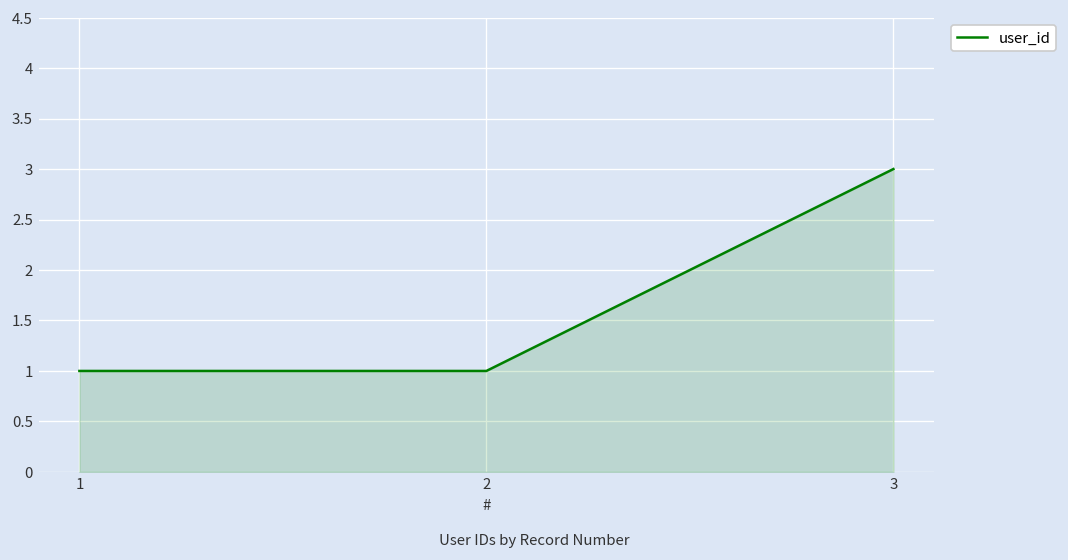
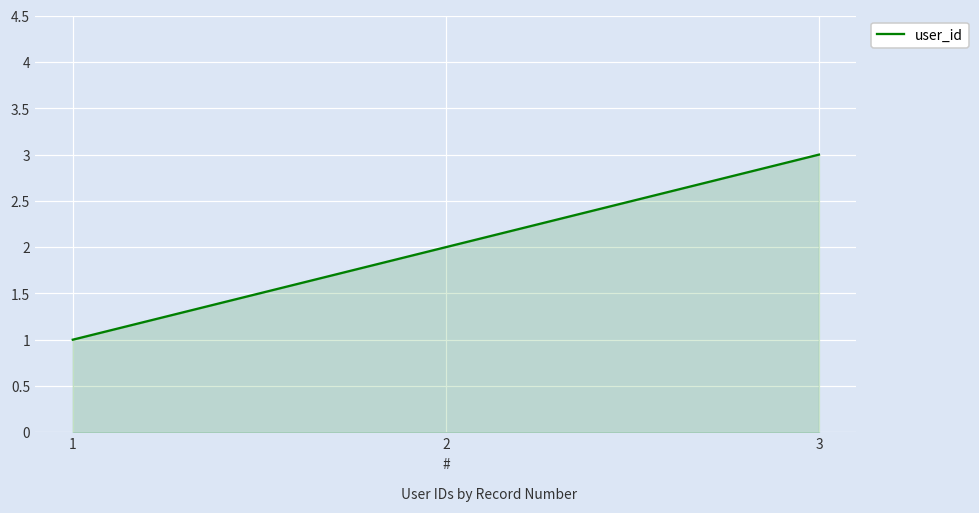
  {
    "1": 1,
-   "2": 1,
+   "2": 2,
    "3": 3
  }
